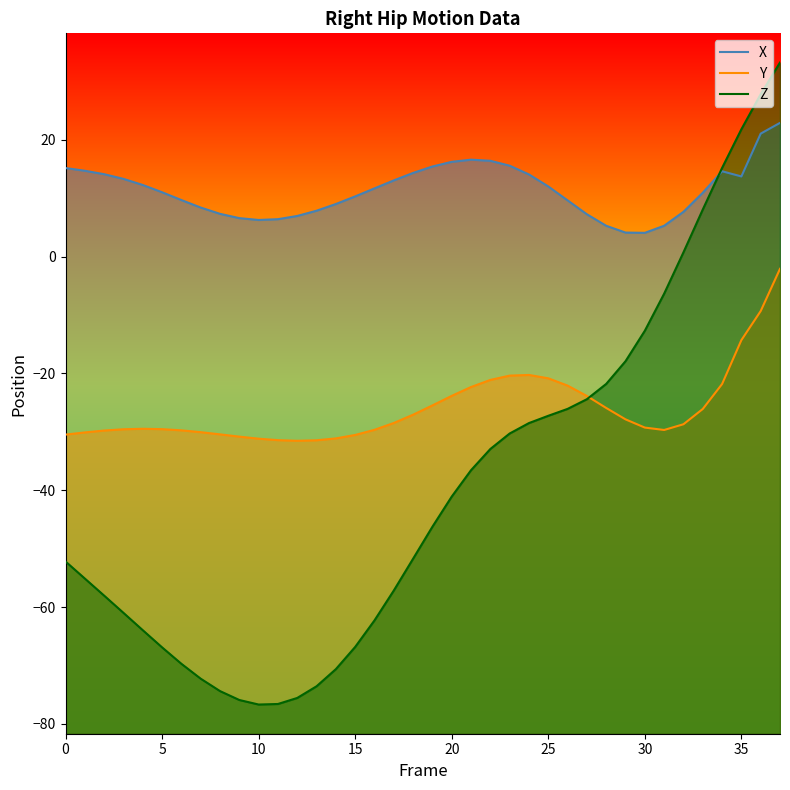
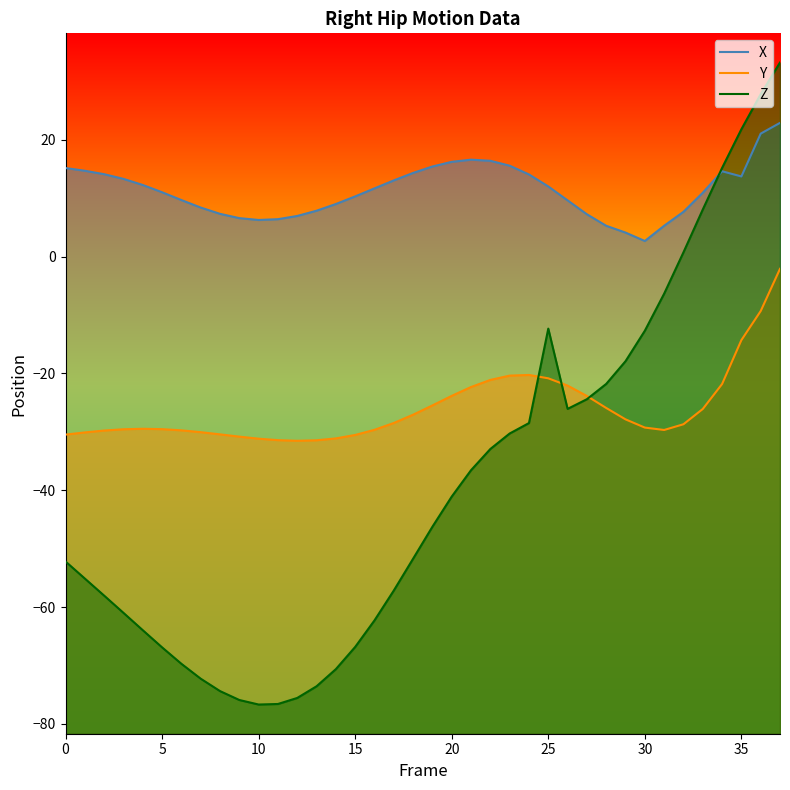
  {
    "X": {
      "0": 15,
      "5": 11,
      "10": 6,
      "15": 10,
      "20": 16,
      "25": 12,
-     "30": 4,
+     "30": 3,
      "35": 14
    },
    "Y": {
      "0": -30,
      "5": -30,
      "10": -31,
      "15": -31,
      "20": -24,
      "25": -21,
      "30": -29,
      "35": -14
    },
    "Z": {
      "0": -52,
      "5": -67,
      "10": -77,
      "15": -67,
      "20": -41,
-     "25": -27,
+     "25": -12,
      "30": -13,
      "35": 22
    }
  }
